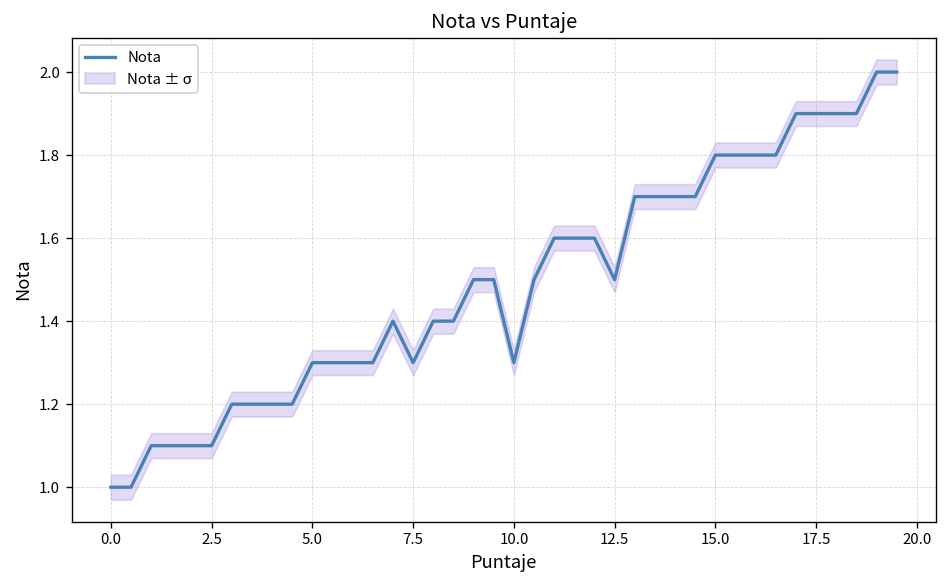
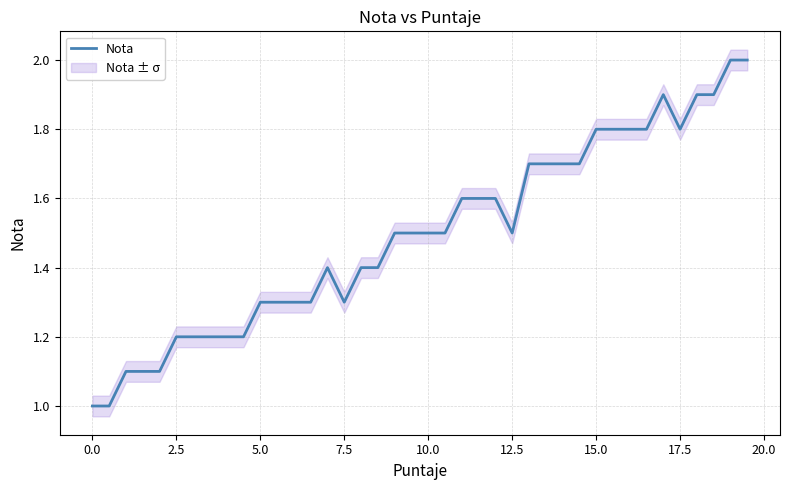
  {
    "Nota": {
      "0.0": 1.0,
-     "2.5": 1.1,
+     "2.5": 1.2,
      "5.0": 1.3,
      "7.5": 1.3,
-     "10.0": 1.3,
+     "10.0": 1.5,
      "12.5": 1.5,
      "15.0": 1.8,
-     "17.5": 1.9
+     "17.5": 1.8
    }
  }
